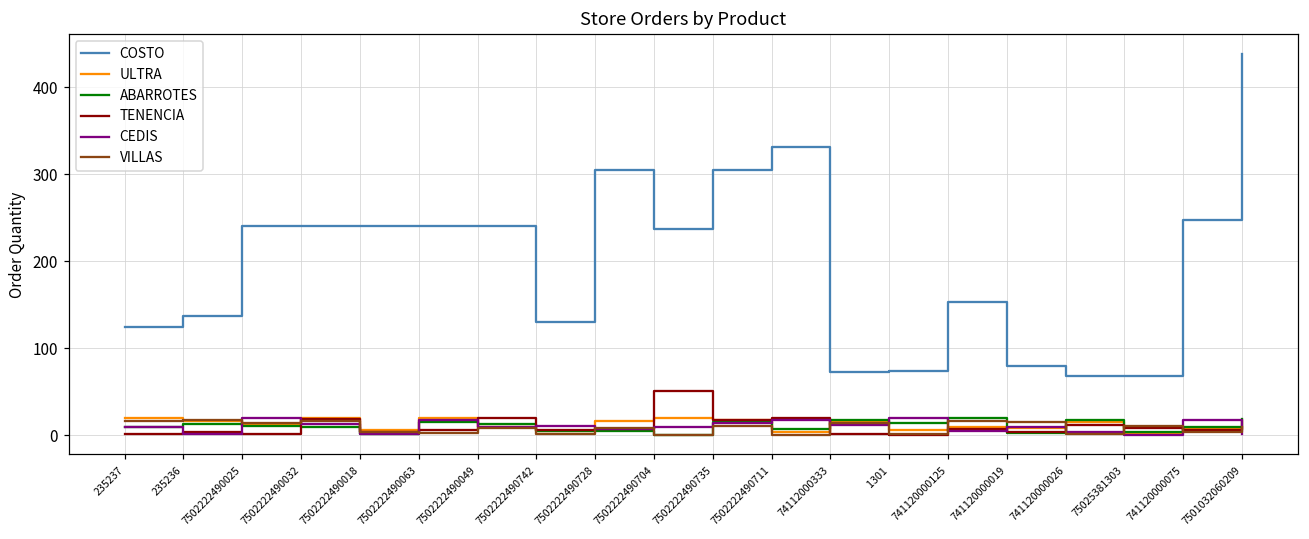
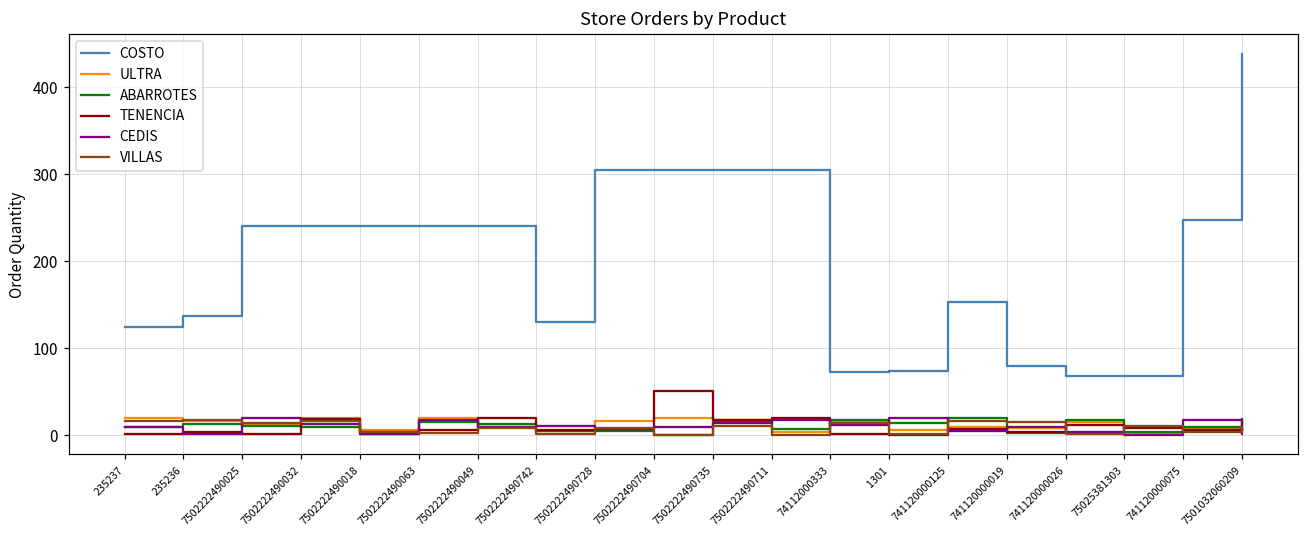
  {
    "COSTO": {
      "235237": 120,
      "235236": 140,
      "7502222490025": 240,
      "7502222490032": 240,
      "7502222490018": 240,
      "7502222490063": 240,
      "7502222490049": 240,
      "7502222490742": 130,
      "7502222490728": 310,
-     "7502222490704": 240,
+     "7502222490704": 310,
      "7502222490735": 310,
-     "7502222490711": 330,
+     "7502222490711": 310,
      "74112000333": 70,
      "1301": 70,
      "741120000125": 150,
      "741120000019": 80,
      "741120000026": 70,
      "75025381303": 70,
      "741120000075": 250,
      "7501032060209": 440
    },
    "ULTRA": {
      "7502222490728": 20,
      "7502222490704": 20,
      "1301": 10
    },
    "ABARROTES": {
      "235236": 10,
      "7502222490049": 10,
      "1301": 10,
      "741120000125": 20
    },
    "TENENCIA": {
      "235237": 0,
      "7502222490025": 0,
      "7502222490049": 20,
      "7502222490704": 50,
      "74112000333": 0
    },
    "CEDIS": {
      "7502222490025": 20,
      "7502222490742": 10,
      "7502222490704": 10,
      "1301": 20,
      "741120000075": 20,
      "7501032060209": 0
    },
    "VILLAS": {
      "7502222490742": 0,
      "7502222490711": 0,
      "741120000125": 20,
      "741120000019": 20
    }
  }
